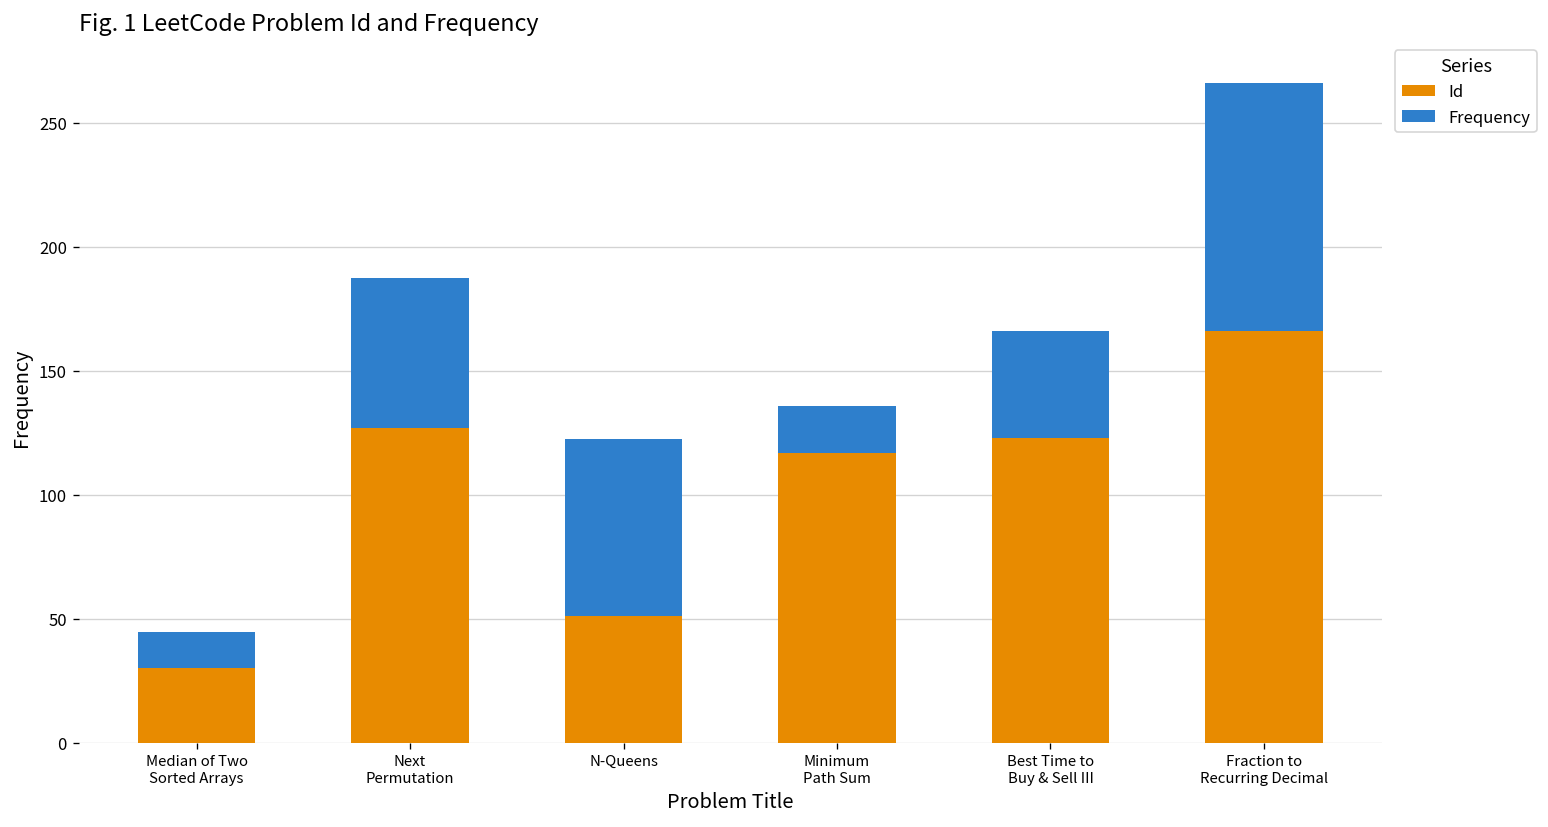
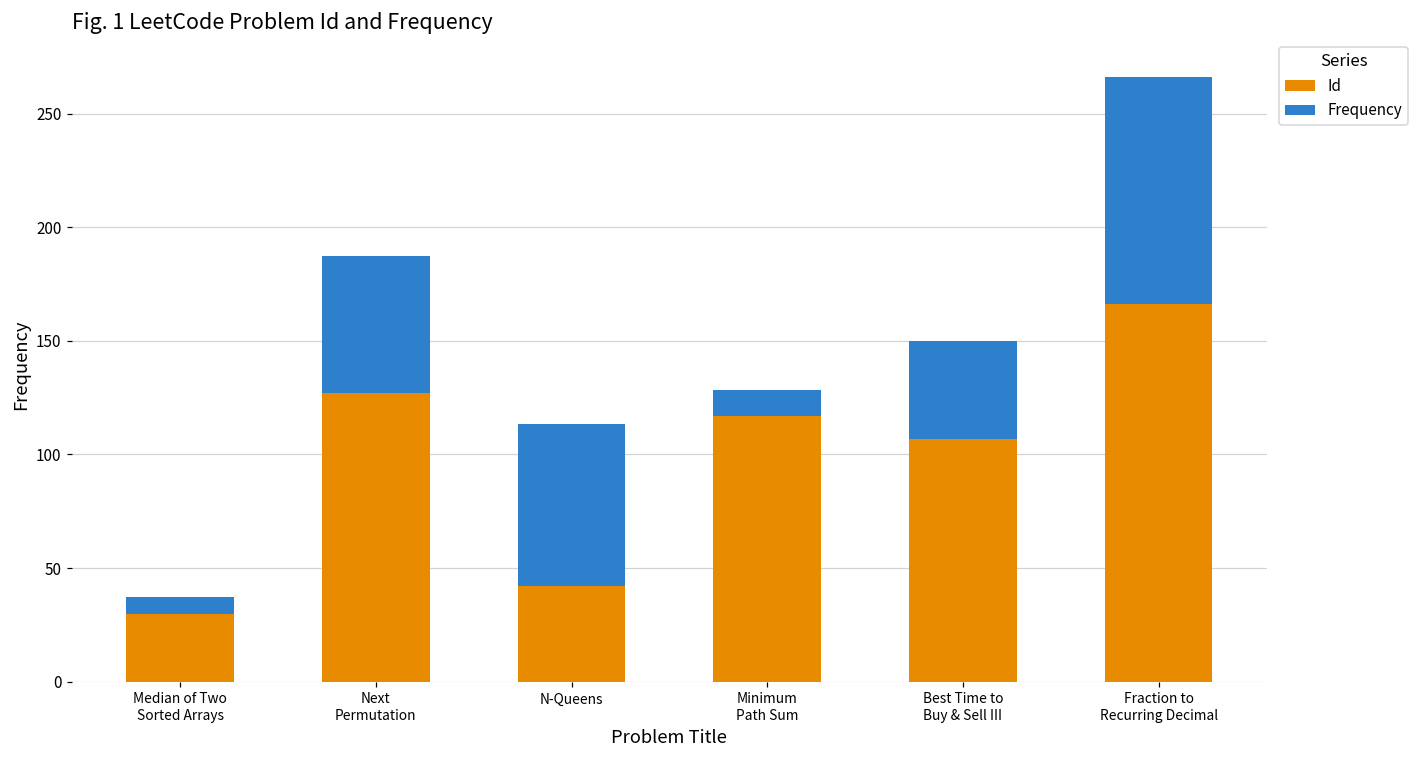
  {
    "Id": {
      "Median of Two Sorted Arrays": 30,
      "Next Permutation": 127,
-     "N-Queens": 51,
+     "N-Queens": 42,
      "Minimum Path Sum": 117,
-     "Best Time to Buy & Sell III": 123,
+     "Best Time to Buy & Sell III": 107,
      "Fraction to Recurring Decimal": 166
    },
    "Frequency": {
-     "Median of Two Sorted Arrays": 15,
+     "Median of Two Sorted Arrays": 7,
      "Next Permutation": 60,
      "N-Queens": 72,
-     "Minimum Path Sum": 19,
+     "Minimum Path Sum": 12,
      "Best Time to Buy & Sell III": 43,
      "Fraction to Recurring Decimal": 100
    }
  }
